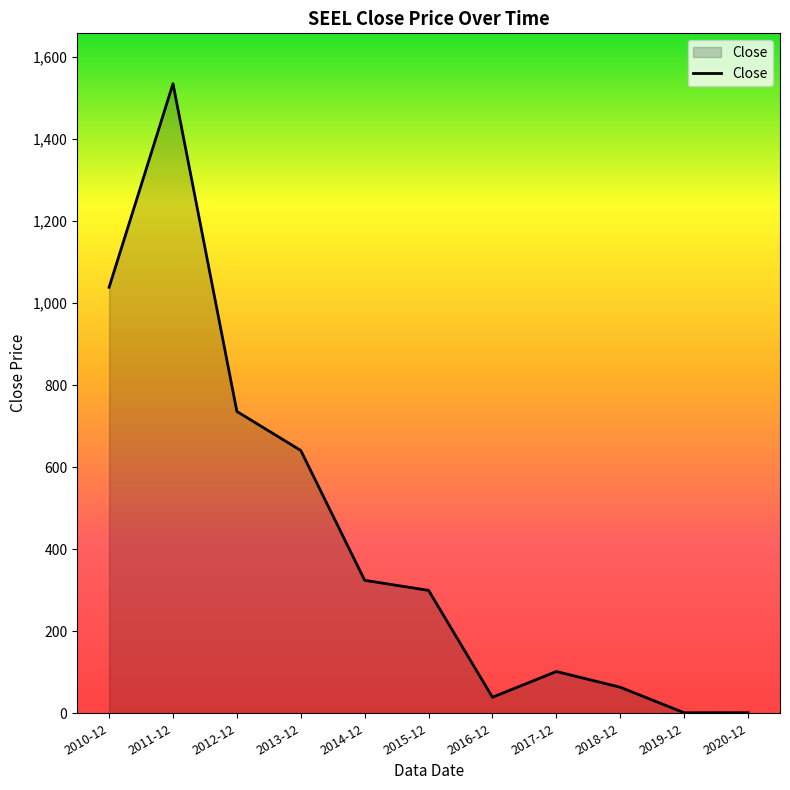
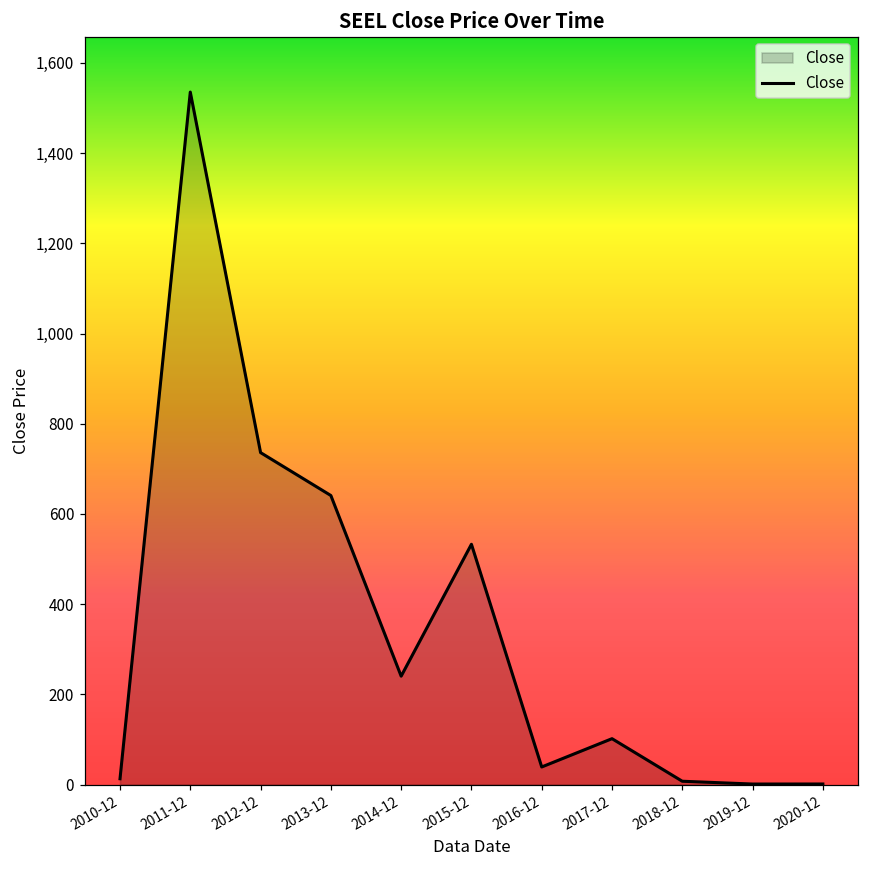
  {
-   "2010-12": "1,040",
+   "2010-12": "10",
    "2011-12": "1,540",
    "2012-12": "740",
    "2013-12": "640",
-   "2014-12": "320",
-   "2015-12": "300",
+   "2014-12": "240",
+   "2015-12": "530",
    "2016-12": "40",
    "2017-12": "100",
-   "2018-12": "60",
+   "2018-12": "10",
    "2019-12": "0",
    "2020-12": "0"
  }
